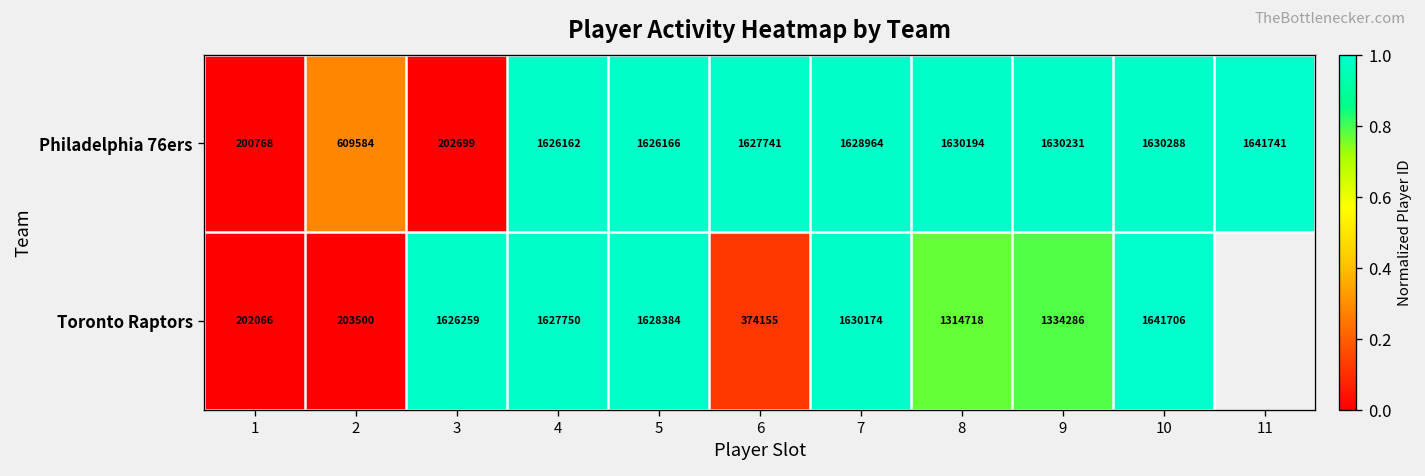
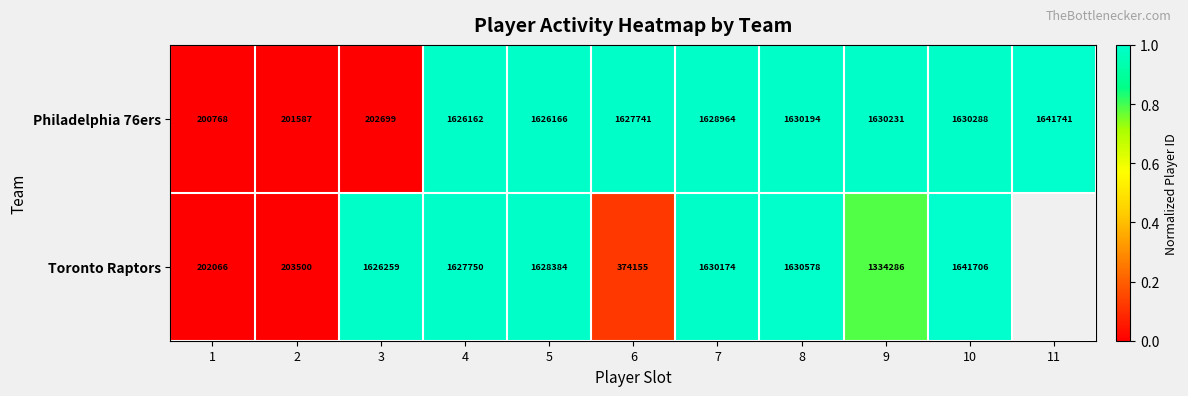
  {
    "Philadelphia 76ers": {
      "1": 200768,
-     "2": 609584,
+     "2": 201587,
      "3": 202699,
      "4": 1626162,
      "5": 1626166,
      "6": 1627741,
      "7": 1628964,
      "8": 1630194,
      "9": 1630231,
      "10": 1630288,
      "11": 1641741
    },
    "Toronto Raptors": {
      "1": 202066,
      "2": 203500,
      "3": 1626259,
      "4": 1627750,
      "5": 1628384,
      "6": 374155,
      "7": 1630174,
-     "8": 1314718,
+     "8": 1630578,
      "9": 1334286,
      "10": 1641706
    }
  }
